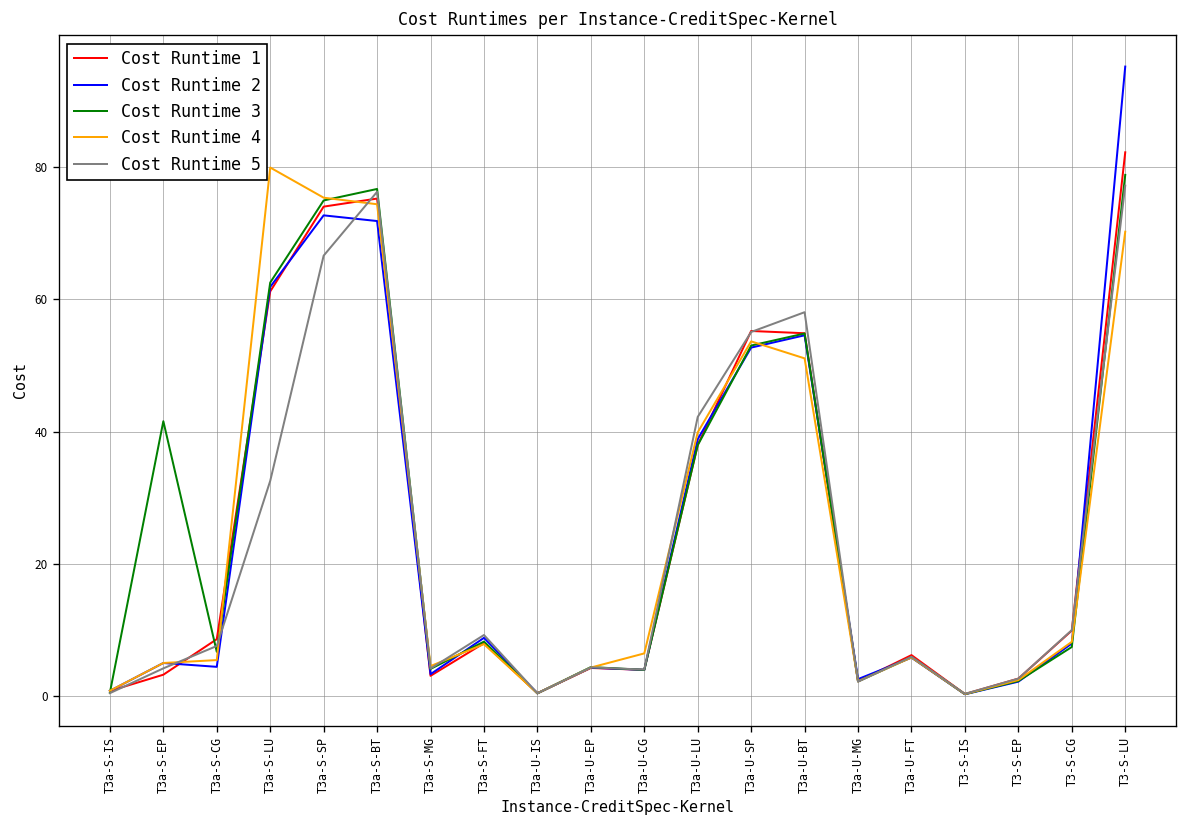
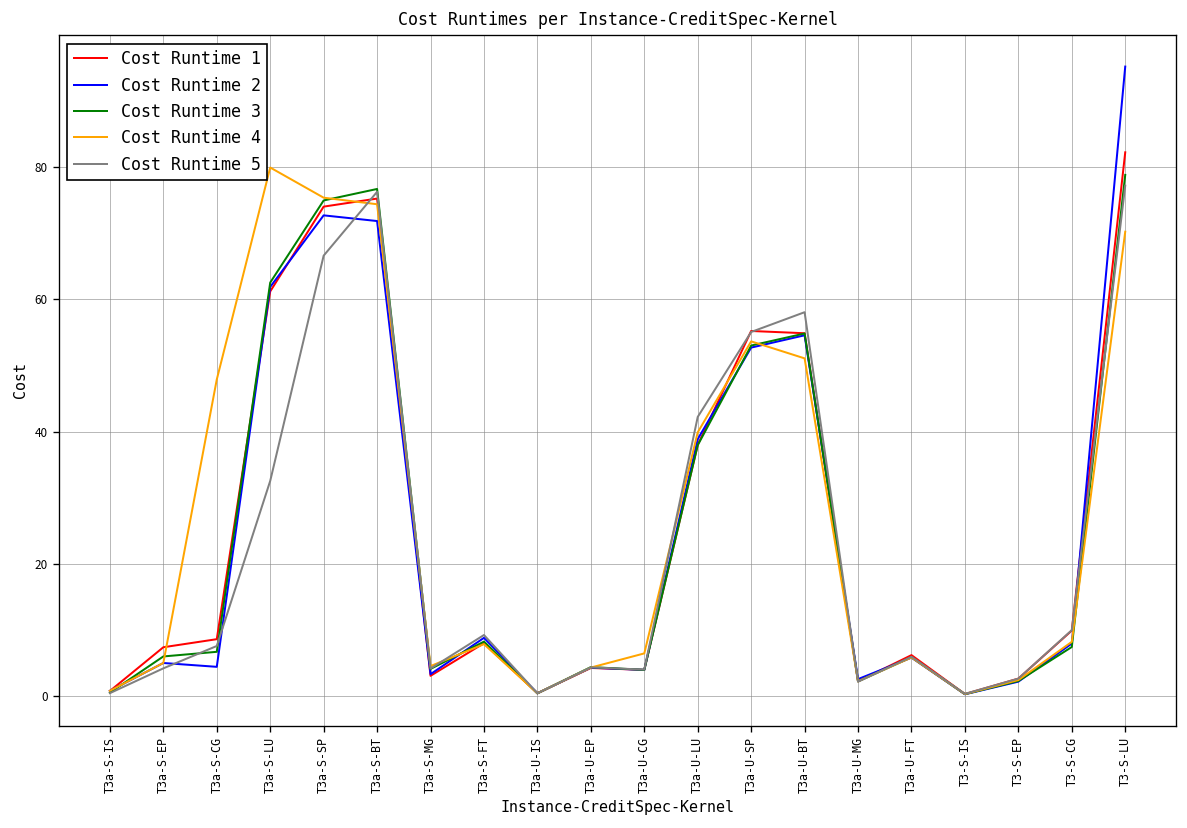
  {
    "Cost Runtime 1": {
-     "T3a-S-EP": 3,
+     "T3a-S-EP": 7,
      "T3a-S-CG": 9,
      "T3a-S-LU": 61,
      "T3a-S-SP": 74,
      "T3a-S-BT": 75,
      "T3-S-LU": 82
    },
    "Cost Runtime 2": {
      "T3a-S-CG": 4,
      "T3a-S-LU": 62,
      "T3a-S-SP": 73,
      "T3a-S-BT": 72,
      "T3a-U-LU": 39,
      "T3-S-LU": 95
    },
    "Cost Runtime 3": {
-     "T3a-S-EP": 42,
+     "T3a-S-EP": 6,
      "T3a-S-CG": 7,
      "T3a-S-LU": 63,
      "T3-S-CG": 7,
      "T3-S-LU": 79
    },
    "Cost Runtime 4": {
-     "T3a-S-CG": 5,
+     "T3a-S-CG": 48,
      "T3a-S-LU": 80,
      "T3a-S-BT": 74,
      "T3a-U-CG": 7,
      "T3a-U-LU": 40,
      "T3a-U-SP": 54,
      "T3a-U-BT": 51,
      "T3-S-LU": 70
    },
    "Cost Runtime 5": {
      "T3a-S-EP": 4,
      "T3a-S-CG": 8,
      "T3a-S-LU": 33,
      "T3a-S-SP": 67,
      "T3a-U-LU": 42,
      "T3a-U-BT": 58,
      "T3-S-LU": 77
    }
  }
